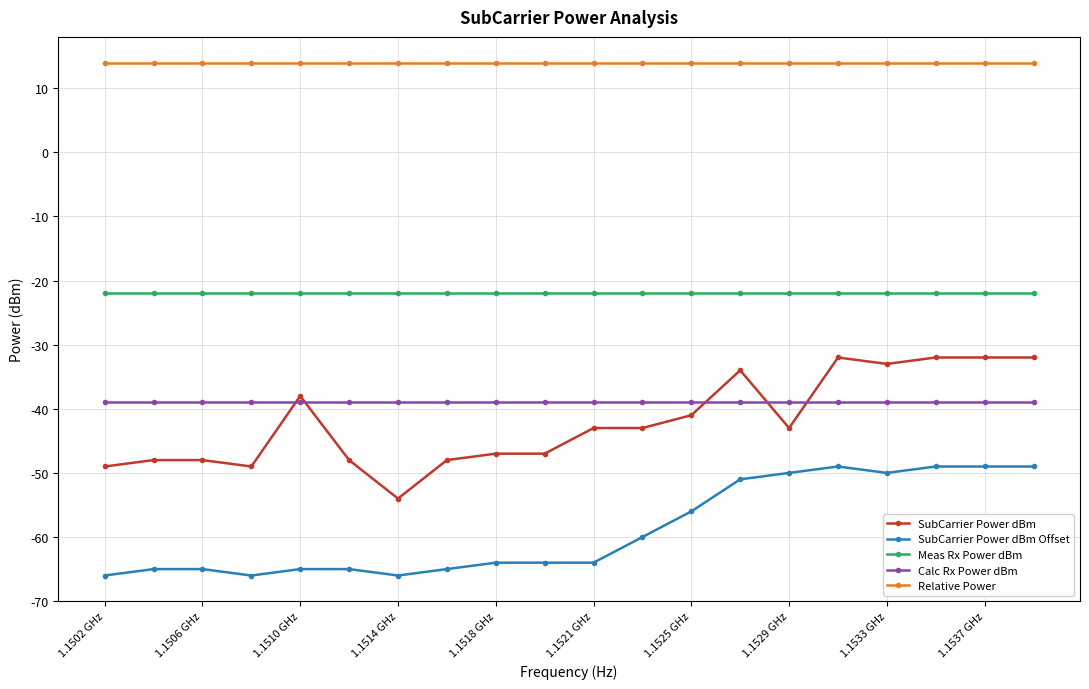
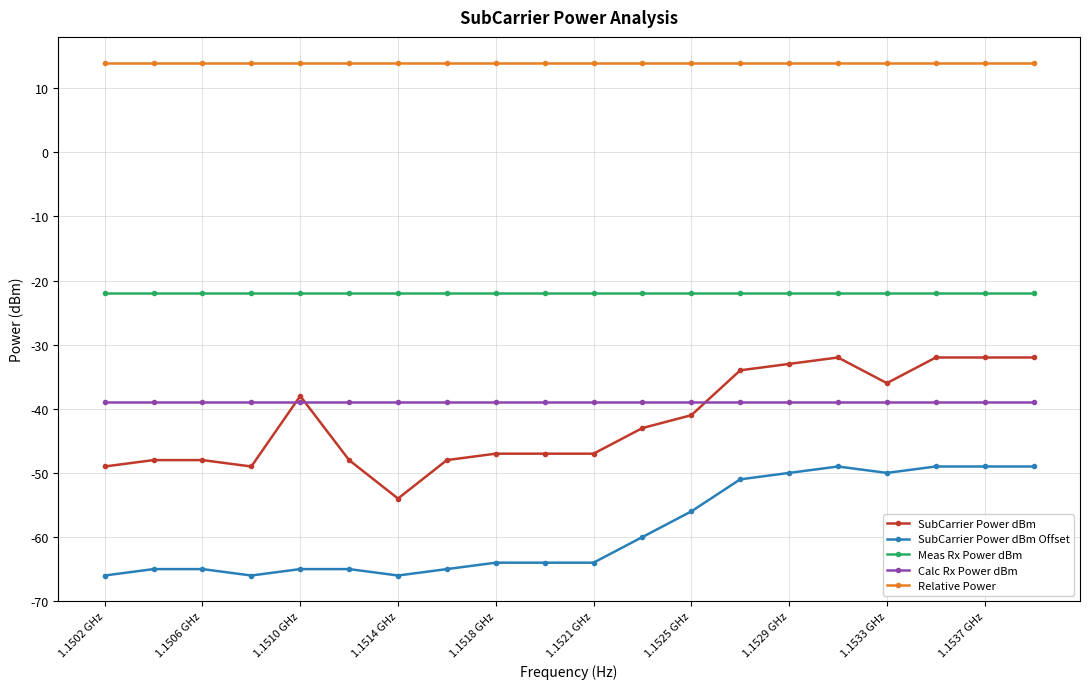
  {
    "SubCarrier Power dBm": {
      "1.1502 GHz": -49,
      "1.1506 GHz": -48,
      "1.1510 GHz": -38,
      "1.1514 GHz": -54,
      "1.1518 GHz": -47,
-     "1.1521 GHz": -43,
+     "1.1521 GHz": -47,
      "1.1525 GHz": -41,
-     "1.1529 GHz": -43,
-     "1.1533 GHz": -33,
+     "1.1529 GHz": -33,
+     "1.1533 GHz": -36,
      "1.1537 GHz": -32
    },
    "SubCarrier Power dBm Offset": {
      "1.1502 GHz": -66,
      "1.1506 GHz": -65,
      "1.1510 GHz": -65,
      "1.1514 GHz": -66,
      "1.1518 GHz": -64,
      "1.1521 GHz": -64,
      "1.1525 GHz": -56,
      "1.1529 GHz": -50,
      "1.1533 GHz": -50,
      "1.1537 GHz": -49
    },
    "Meas Rx Power dBm": {
      "1.1502 GHz": -22,
      "1.1506 GHz": -22,
      "1.1510 GHz": -22,
      "1.1514 GHz": -22,
      "1.1518 GHz": -22,
      "1.1521 GHz": -22,
      "1.1525 GHz": -22,
      "1.1529 GHz": -22,
      "1.1533 GHz": -22,
      "1.1537 GHz": -22
    },
    "Calc Rx Power dBm": {
      "1.1502 GHz": -39,
      "1.1506 GHz": -39,
      "1.1510 GHz": -39,
      "1.1514 GHz": -39,
      "1.1518 GHz": -39,
      "1.1521 GHz": -39,
      "1.1525 GHz": -39,
      "1.1529 GHz": -39,
      "1.1533 GHz": -39,
      "1.1537 GHz": -39
    },
    "Relative Power": {
      "1.1502 GHz": 14,
      "1.1506 GHz": 14,
      "1.1510 GHz": 14,
      "1.1514 GHz": 14,
      "1.1518 GHz": 14,
      "1.1521 GHz": 14,
      "1.1525 GHz": 14,
      "1.1529 GHz": 14,
      "1.1533 GHz": 14,
      "1.1537 GHz": 14
    }
  }
